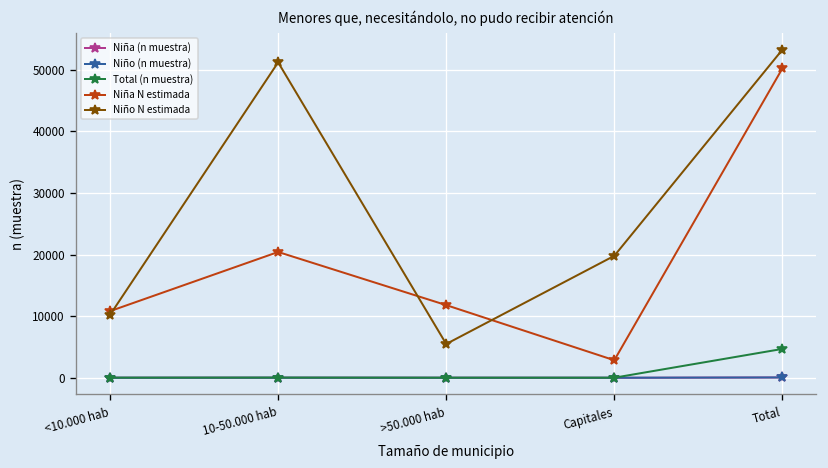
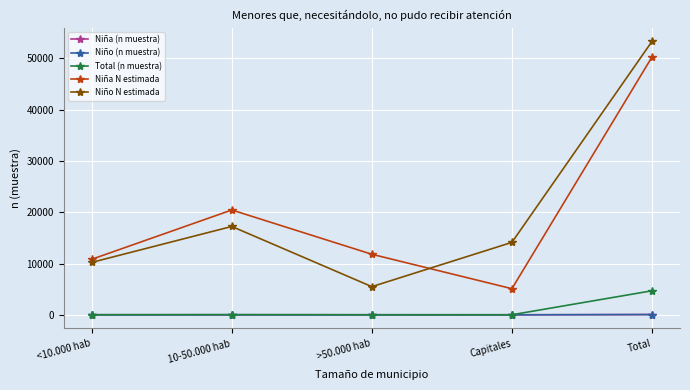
  {
    "Niño (n muestra)": {
      "Total": 0
    },
    "Total (n muestra)": {
      "Total": 5000
    },
    "Niña N estimada": {
      "<10.000 hab": 11000,
      "10-50.000 hab": 20000,
      ">50.000 hab": 12000,
-     "Capitales": 3000,
+     "Capitales": 5000,
      "Total": 50000
    },
    "Niño N estimada": {
      "<10.000 hab": 10000,
-     "10-50.000 hab": 51000,
+     "10-50.000 hab": 17000,
      ">50.000 hab": 5000,
-     "Capitales": 20000,
+     "Capitales": 14000,
      "Total": 53000
    }
  }
